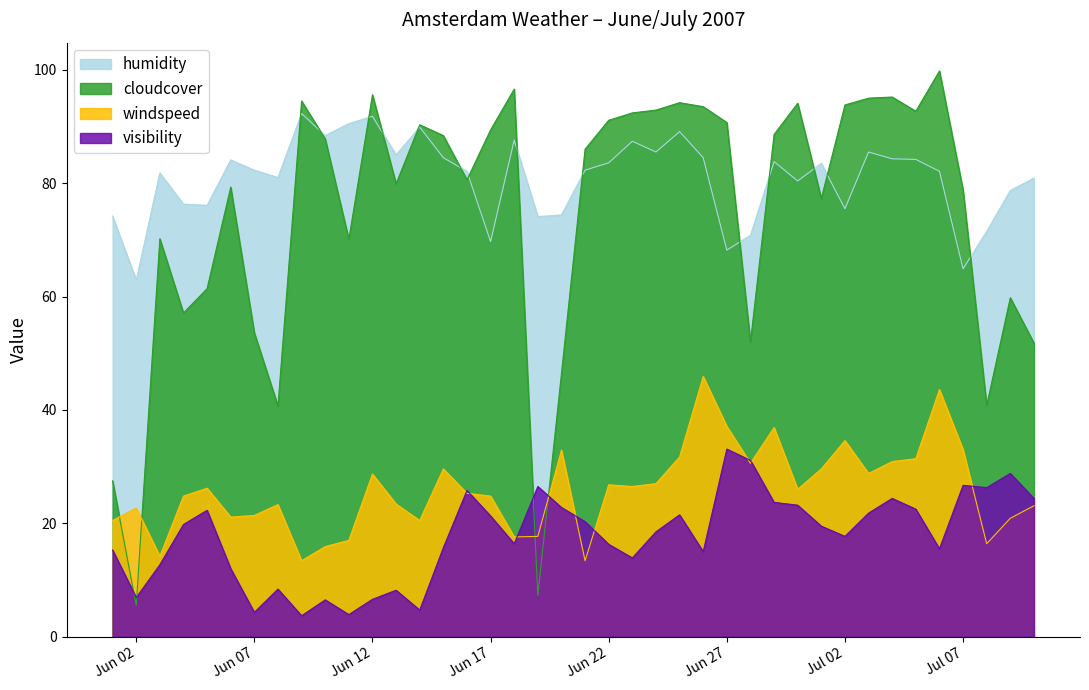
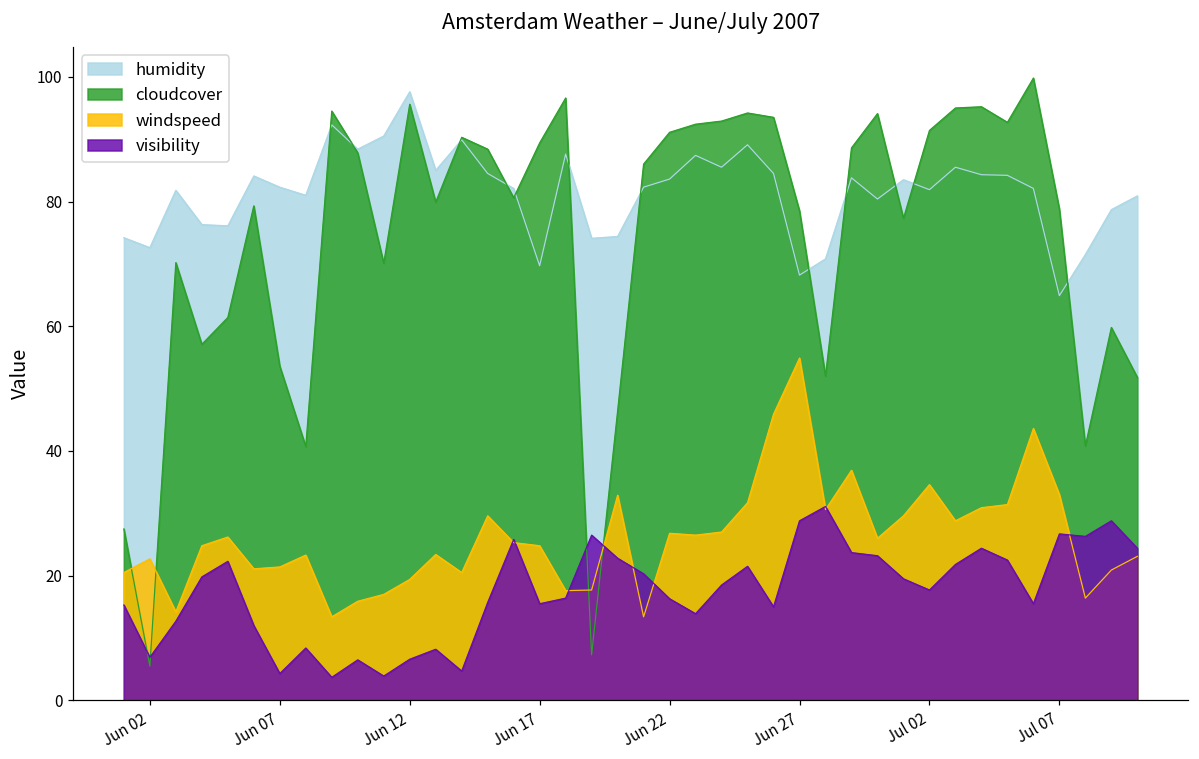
  {
    "humidity": {
-     "Jun 02": 63,
+     "Jun 02": 73,
      "Jun 07": 82,
-     "Jun 12": 92,
+     "Jun 12": 98,
      "Jun 17": 70,
      "Jun 22": 84,
      "Jun 27": 68,
-     "Jul 02": 76,
+     "Jul 02": 82,
      "Jul 07": 65
    },
    "cloudcover": {
      "Jun 02": 6,
      "Jun 07": 54,
      "Jun 12": 96,
      "Jun 17": 89,
      "Jun 22": 91,
-     "Jun 27": 91,
-     "Jul 02": 94,
+     "Jun 27": 79,
+     "Jul 02": 91,
      "Jul 07": 79
    },
    "windspeed": {
      "Jun 02": 23,
      "Jun 07": 21,
-     "Jun 12": 29,
+     "Jun 12": 19,
      "Jun 17": 25,
      "Jun 22": 27,
-     "Jun 27": 37,
+     "Jun 27": 55,
      "Jul 02": 35,
      "Jul 07": 33
    },
    "visibility": {
      "Jun 02": 7,
      "Jun 07": 4,
      "Jun 12": 7,
-     "Jun 17": 21,
+     "Jun 17": 16,
      "Jun 22": 16,
-     "Jun 27": 33,
+     "Jun 27": 29,
      "Jul 02": 18,
      "Jul 07": 27
    }
  }
